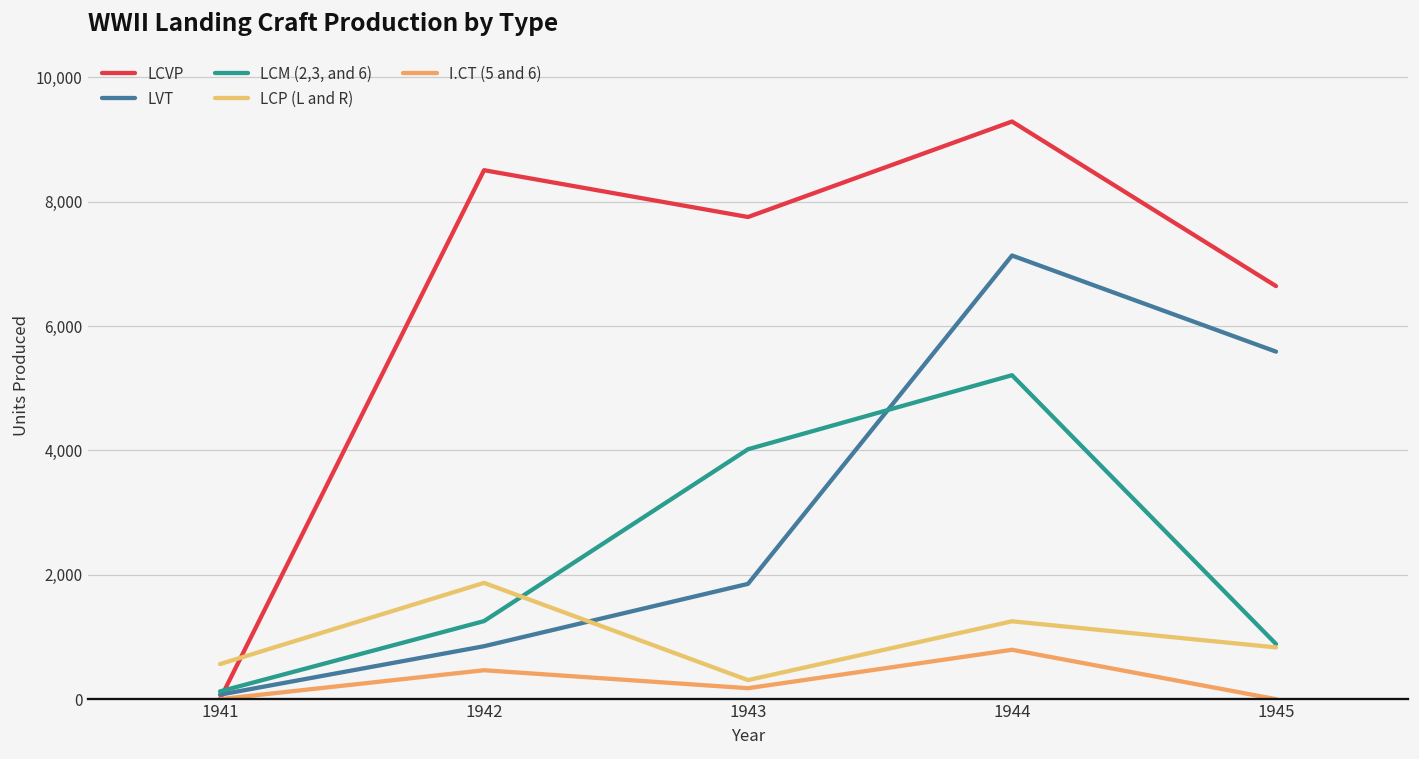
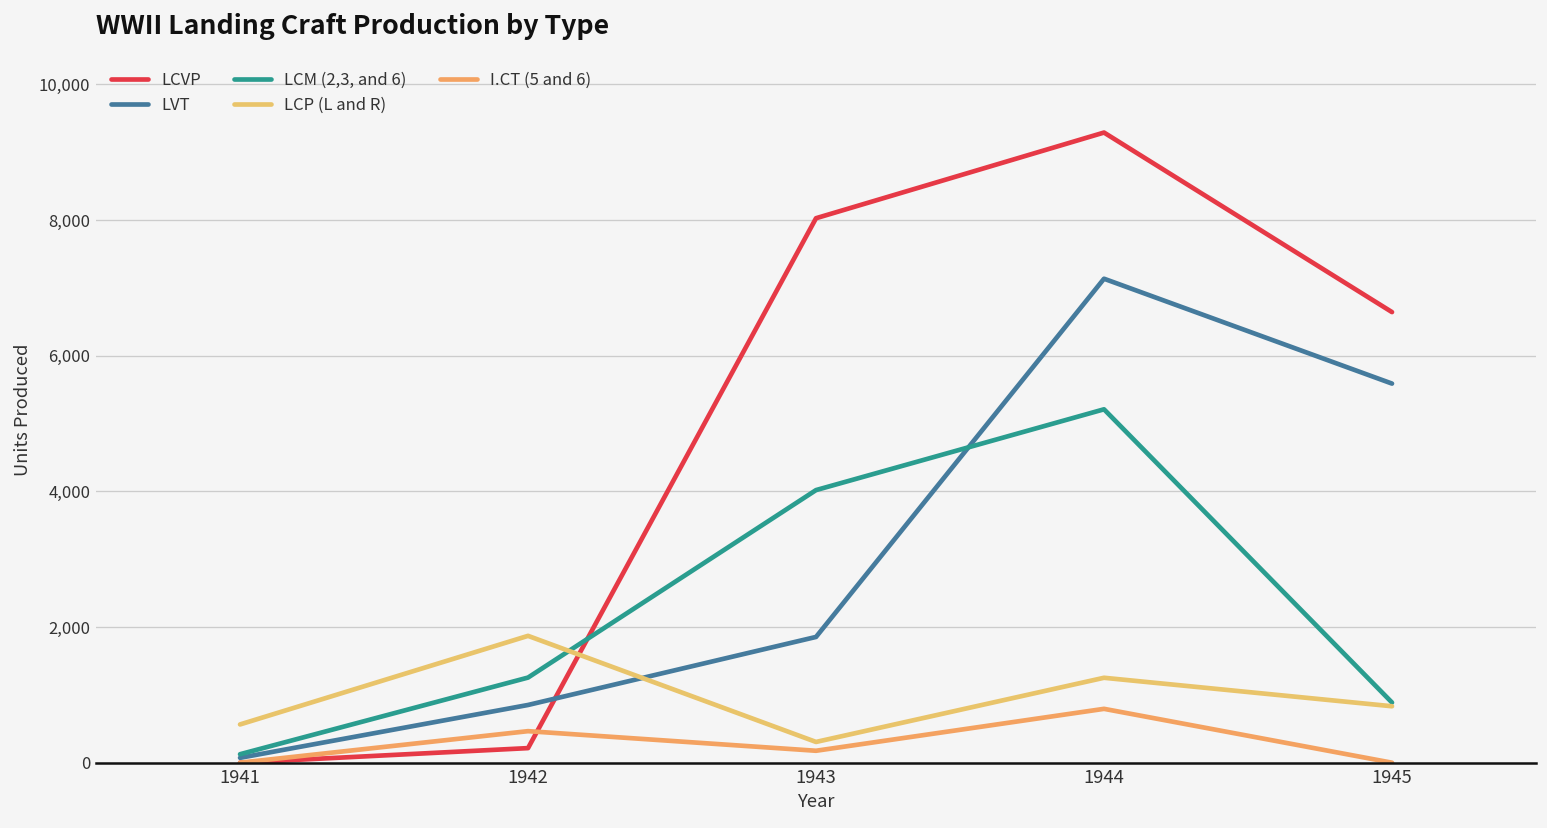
  {
    "LCVP": {
-     "1942": "8,500",
-     "1943": "7,800",
+     "1942": "200",
+     "1943": "8,000",
      "1944": "9,300",
      "1945": "6,600"
    }
  }
